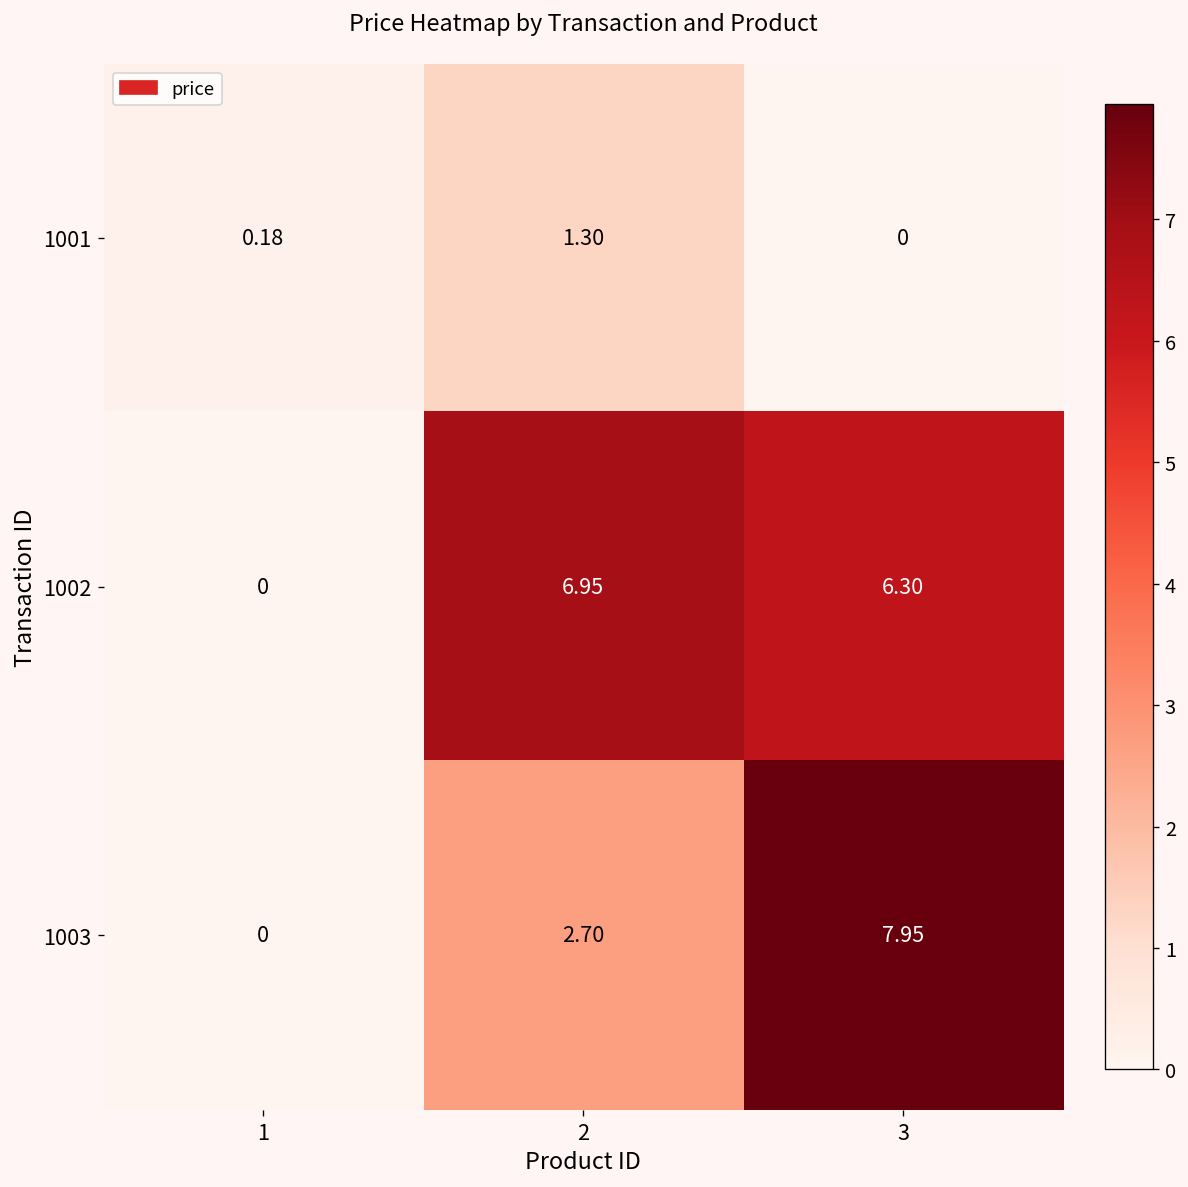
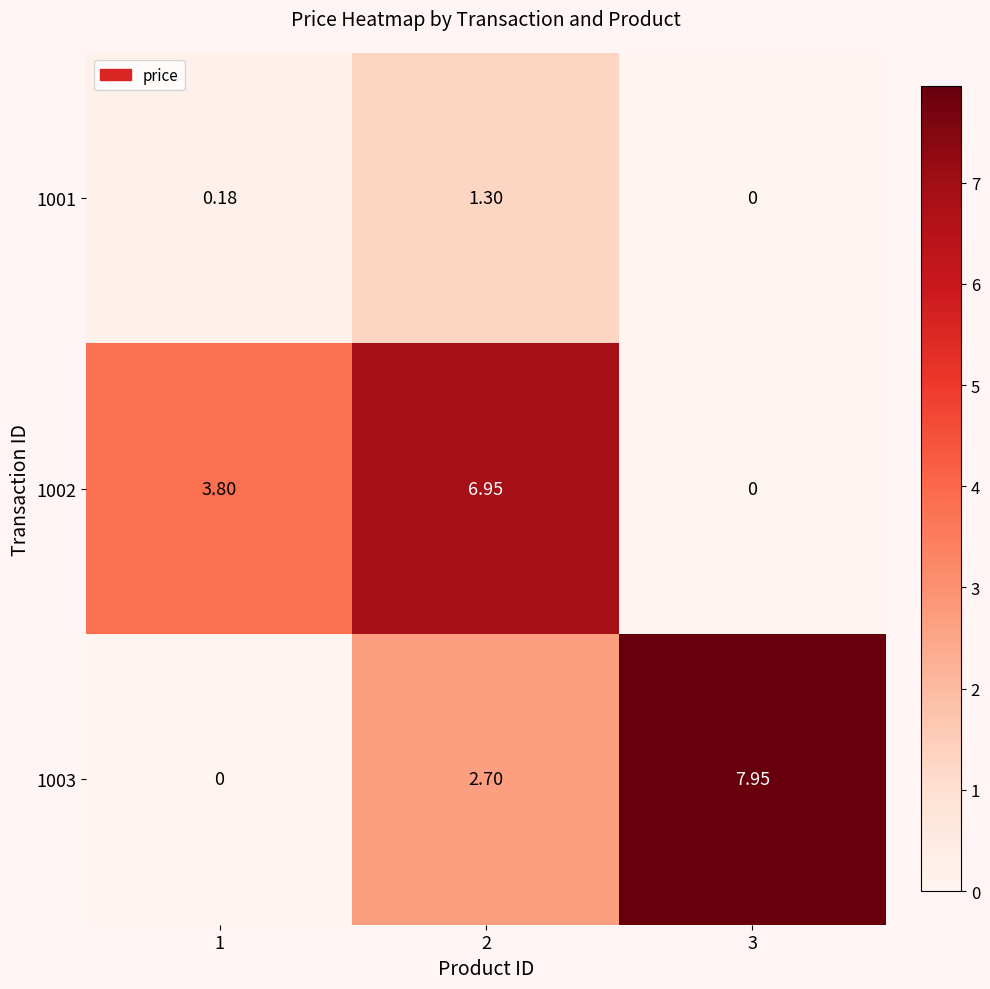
  {
    "1001": {
      "1": 0.18,
      "2": 1.30,
      "3": 0
    },
    "1002": {
-     "1": 0,
+     "1": 3.80,
      "2": 6.95,
-     "3": 6.30
+     "3": 0
    },
    "1003": {
      "1": 0,
      "2": 2.70,
      "3": 7.95
    }
  }
